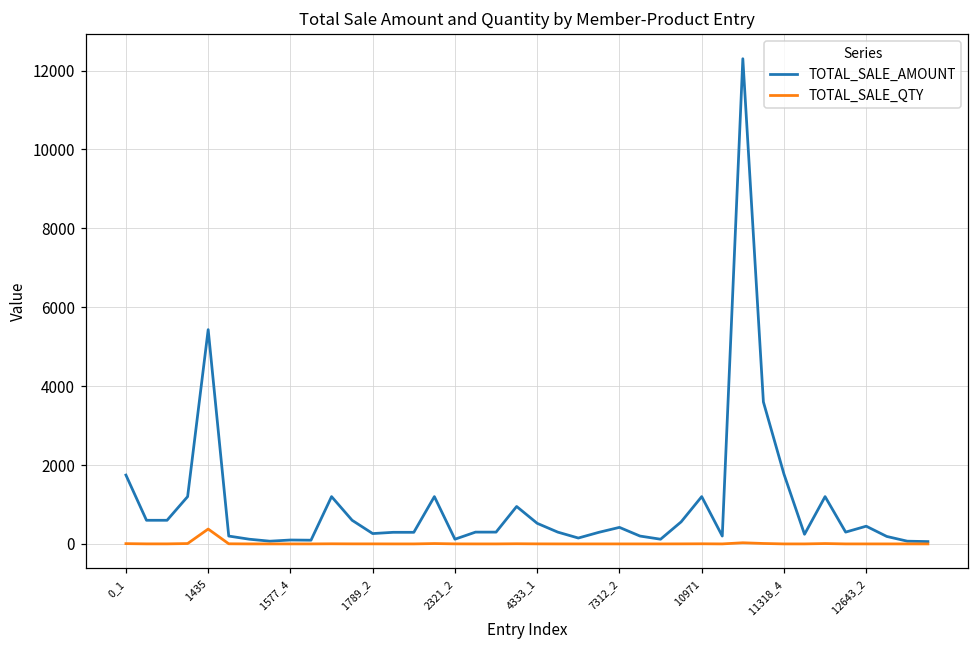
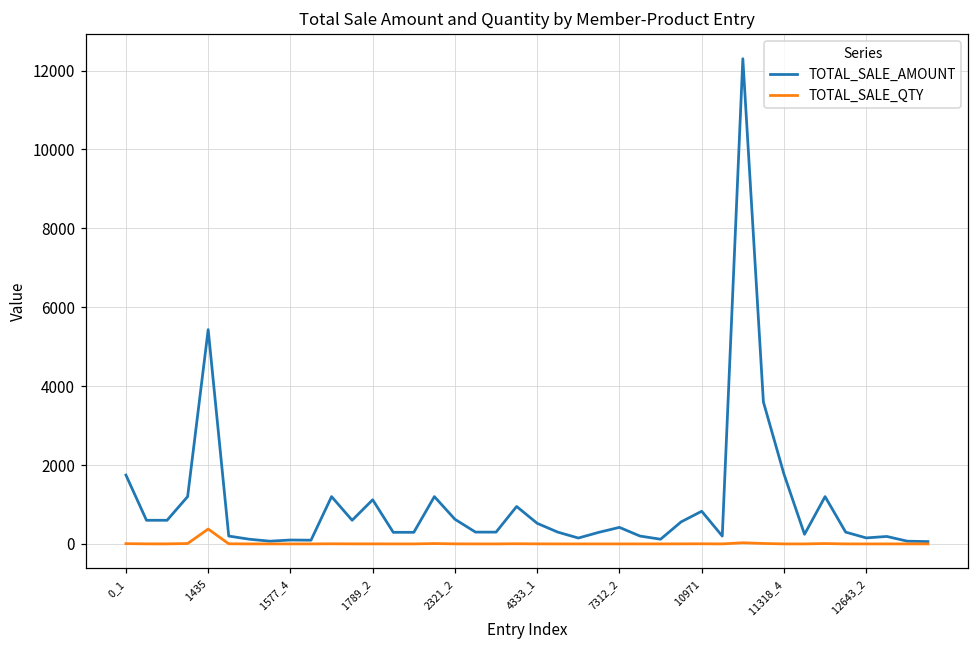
  {
    "TOTAL_SALE_AMOUNT": {
      "0_1": 1700,
      "1435": 5400,
      "1577_4": 100,
-     "1789_2": 300,
-     "2321_2": 100,
+     "1789_2": 1100,
+     "2321_2": 600,
      "4333_1": 500,
      "7312_2": 400,
-     "10971": 1200,
+     "10971": 800,
      "11318_4": 1800,
-     "12643_2": 500
+     "12643_2": 200
    },
    "TOTAL_SALE_QTY": {
      "0_1": 0,
      "1435": 400,
      "1577_4": 0,
      "1789_2": 0,
      "2321_2": 0,
      "4333_1": 0,
      "7312_2": 0,
      "10971": 0,
      "11318_4": 0,
      "12643_2": 0
    }
  }
